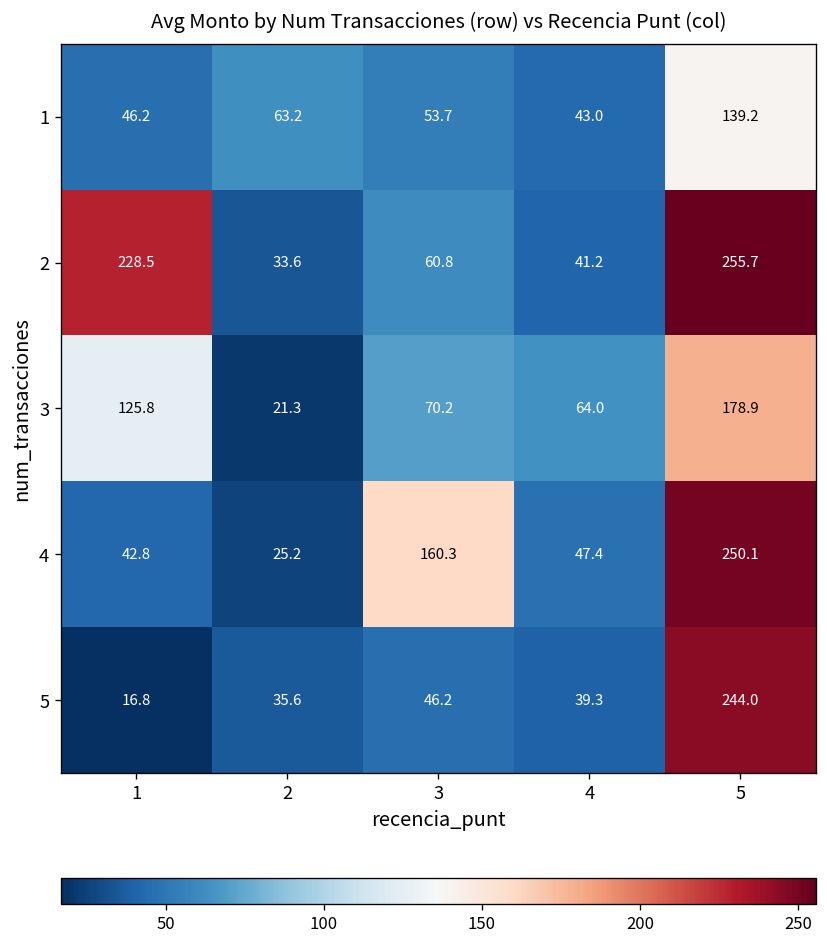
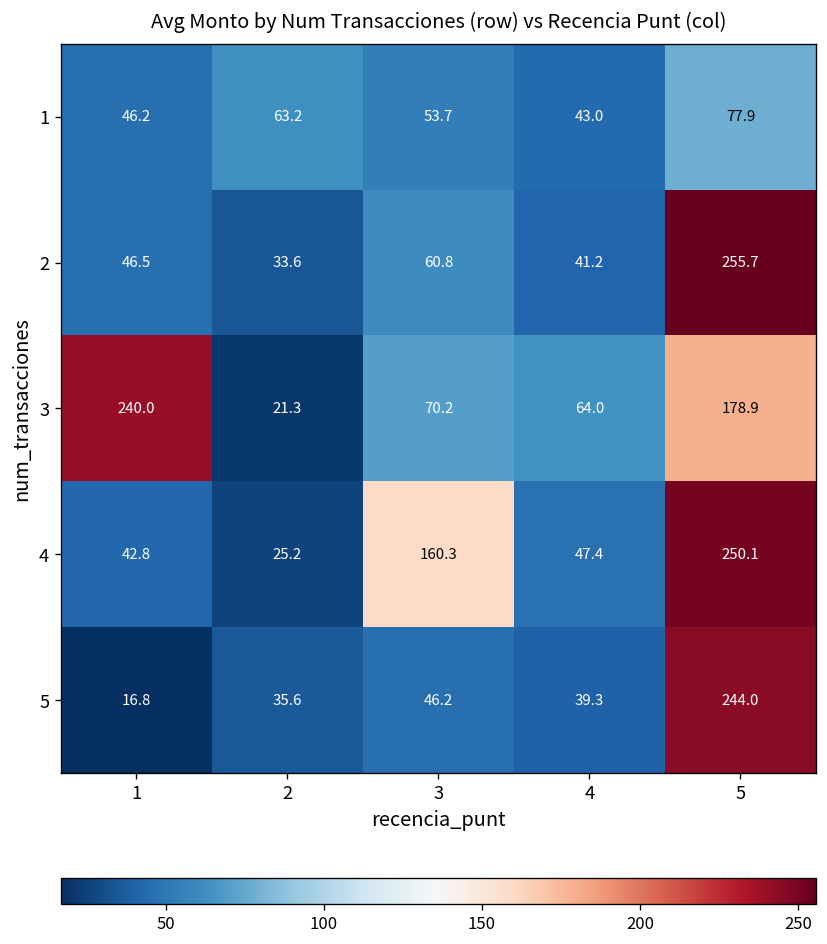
  {
    "1": {
      "1": 46.2,
      "2": 63.2,
      "3": 53.7,
      "4": 43.0,
-     "5": 139.2
+     "5": 77.9
    },
    "2": {
-     "1": 228.5,
+     "1": 46.5,
      "2": 33.6,
      "3": 60.8,
      "4": 41.2,
      "5": 255.7
    },
    "3": {
-     "1": 125.8,
+     "1": 240.0,
      "2": 21.3,
      "3": 70.2,
      "4": 64.0,
      "5": 178.9
    },
    "4": {
      "1": 42.8,
      "2": 25.2,
      "3": 160.3,
      "4": 47.4,
      "5": 250.1
    },
    "5": {
      "1": 16.8,
      "2": 35.6,
      "3": 46.2,
      "4": 39.3,
      "5": 244.0
    }
  }
